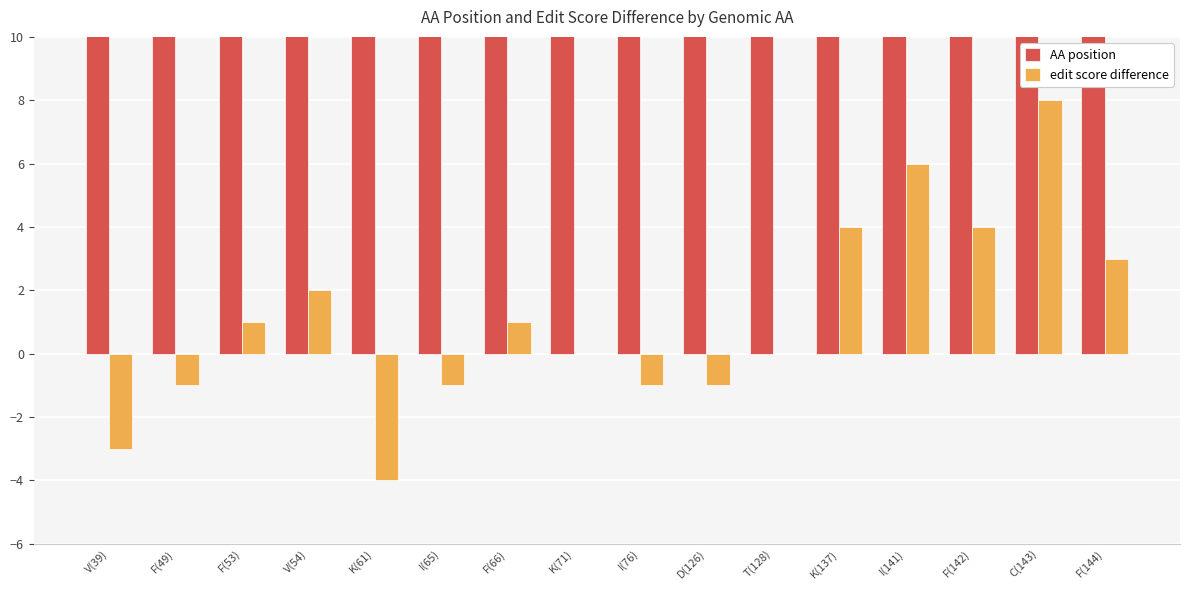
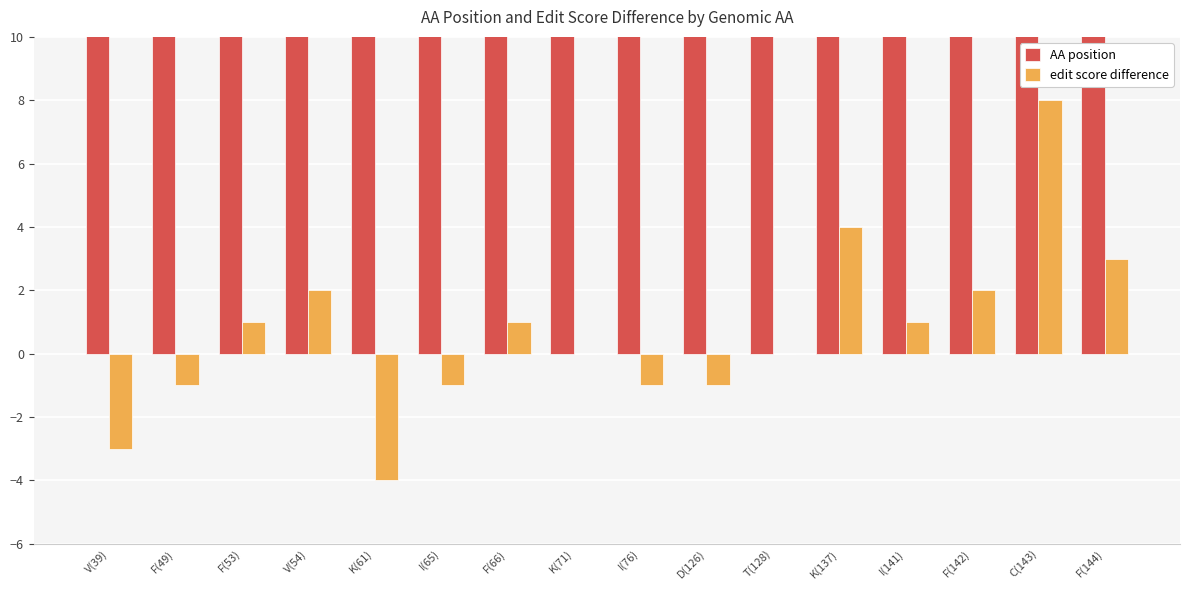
  {
    "edit score difference": {
      "V(39)": -3,
      "F(49)": -1,
      "F(53)": 1,
      "V(54)": 2,
      "K(61)": -4,
      "I(65)": -1,
      "F(66)": 1,
      "K(71)": 0,
      "I(76)": -1,
      "D(126)": -1,
      "T(128)": 0,
      "K(137)": 4,
-     "I(141)": 6,
-     "F(142)": 4,
+     "I(141)": 1,
+     "F(142)": 2,
      "C(143)": 8,
      "F(144)": 3
    }
  }
